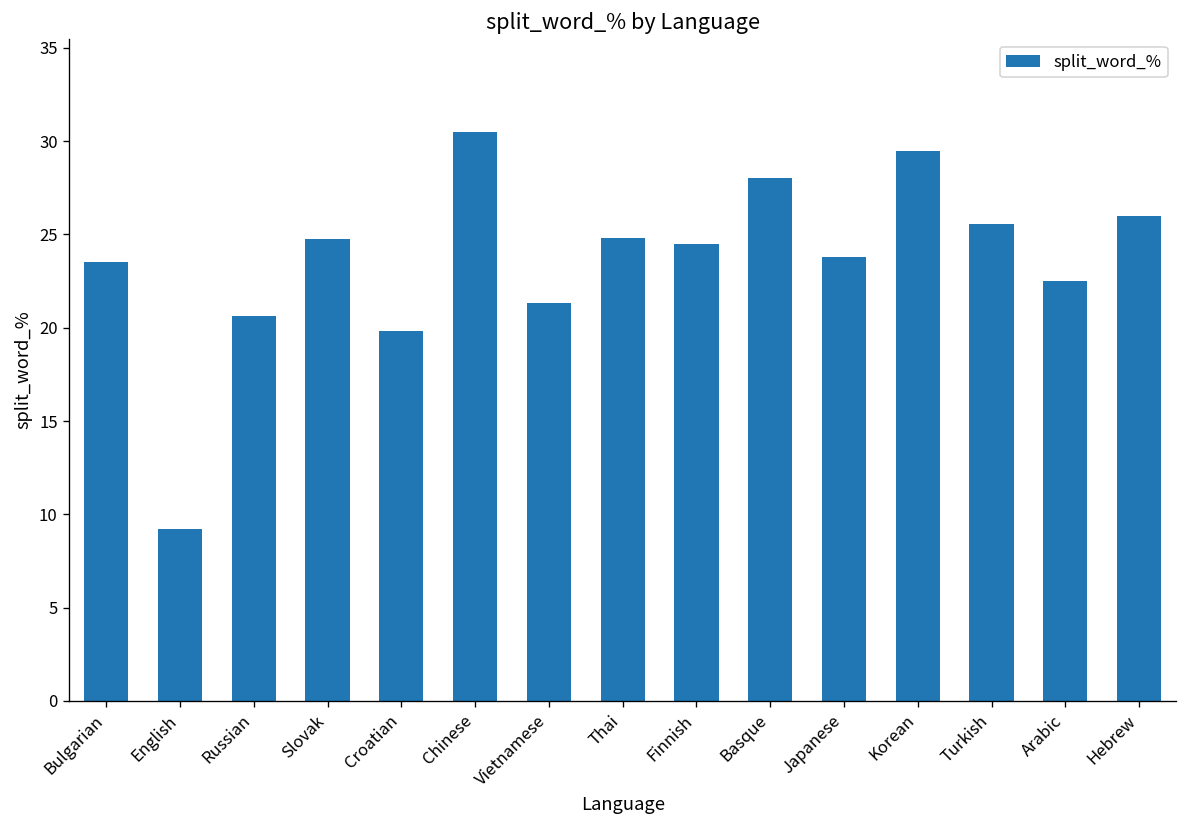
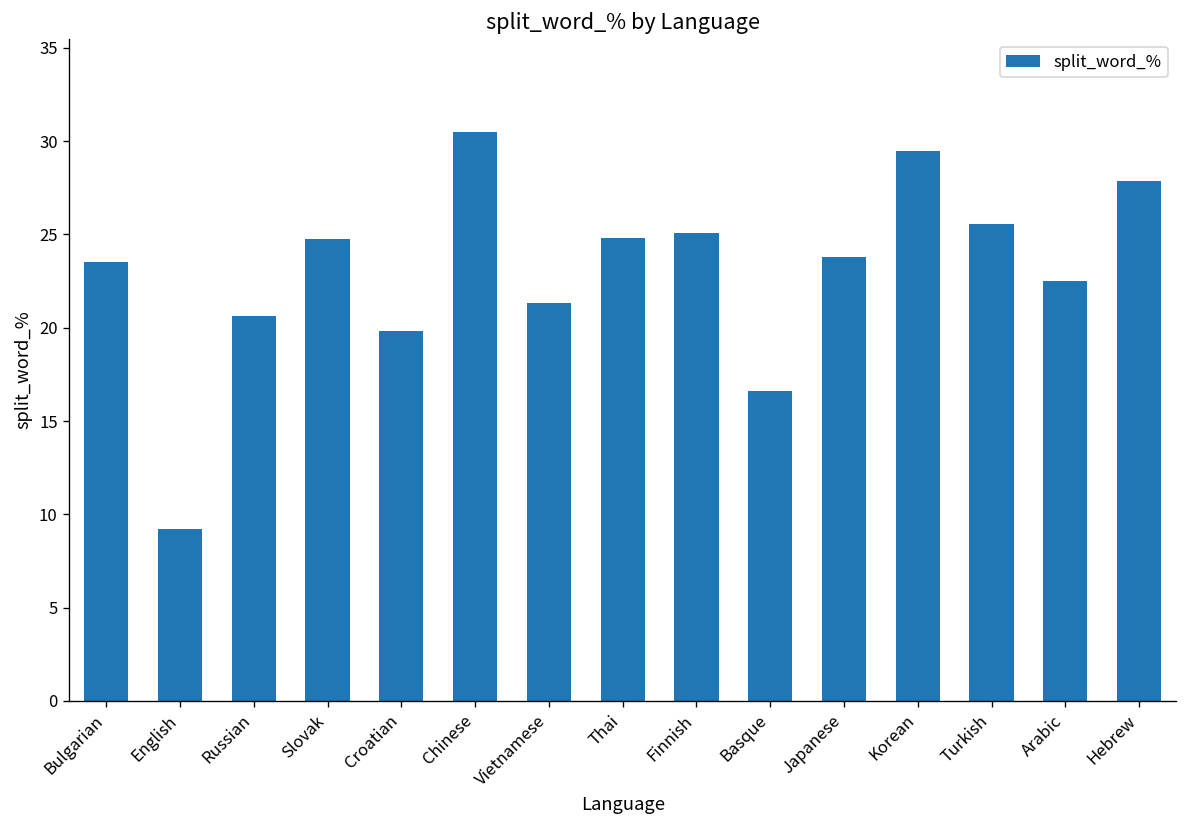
  {
    "Bulgarian": 23.5,
    "English": 9.2,
    "Russian": 20.6,
    "Slovak": 24.8,
    "Croatian": 19.8,
    "Chinese": 30.5,
    "Vietnamese": 21.3,
    "Thai": 24.8,
-   "Finnish": 24.5,
-   "Basque": 28.0,
+   "Finnish": 25.1,
+   "Basque": 16.6,
    "Japanese": 23.8,
    "Korean": 29.5,
    "Turkish": 25.6,
    "Arabic": 22.5,
-   "Hebrew": 26.0
+   "Hebrew": 27.9
  }
